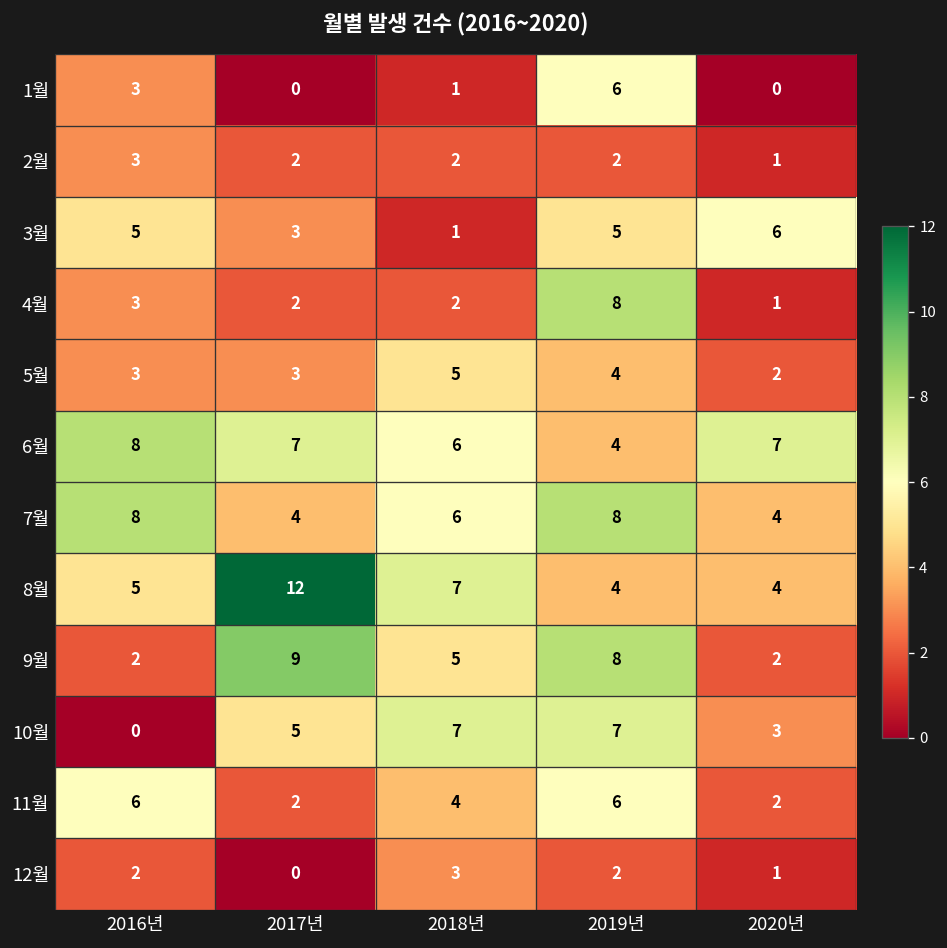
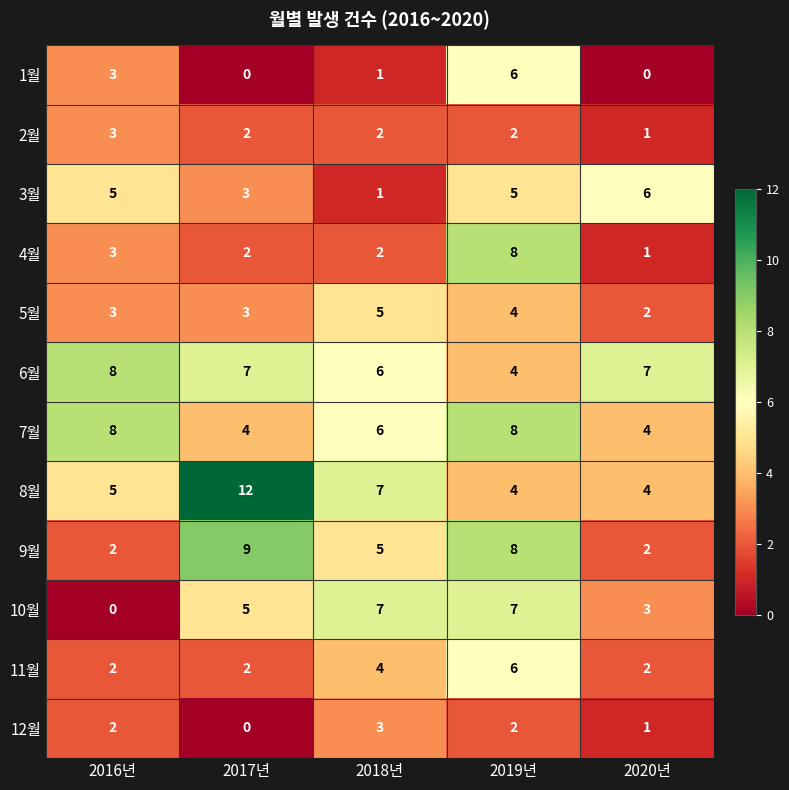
  {
    "1월": {
      "2016년": 3,
      "2017년": 0,
      "2018년": 1,
      "2019년": 6,
      "2020년": 0
    },
    "2월": {
      "2016년": 3,
      "2017년": 2,
      "2018년": 2,
      "2019년": 2,
      "2020년": 1
    },
    "3월": {
      "2016년": 5,
      "2017년": 3,
      "2018년": 1,
      "2019년": 5,
      "2020년": 6
    },
    "4월": {
      "2016년": 3,
      "2017년": 2,
      "2018년": 2,
      "2019년": 8,
      "2020년": 1
    },
    "5월": {
      "2016년": 3,
      "2017년": 3,
      "2018년": 5,
      "2019년": 4,
      "2020년": 2
    },
    "6월": {
      "2016년": 8,
      "2017년": 7,
      "2018년": 6,
      "2019년": 4,
      "2020년": 7
    },
    "7월": {
      "2016년": 8,
      "2017년": 4,
      "2018년": 6,
      "2019년": 8,
      "2020년": 4
    },
    "8월": {
      "2016년": 5,
      "2017년": 12,
      "2018년": 7,
      "2019년": 4,
      "2020년": 4
    },
    "9월": {
      "2016년": 2,
      "2017년": 9,
      "2018년": 5,
      "2019년": 8,
      "2020년": 2
    },
    "10월": {
      "2016년": 0,
      "2017년": 5,
      "2018년": 7,
      "2019년": 7,
      "2020년": 3
    },
    "11월": {
-     "2016년": 6,
+     "2016년": 2,
      "2017년": 2,
      "2018년": 4,
      "2019년": 6,
      "2020년": 2
    },
    "12월": {
      "2016년": 2,
      "2017년": 0,
      "2018년": 3,
      "2019년": 2,
      "2020년": 1
    }
  }
